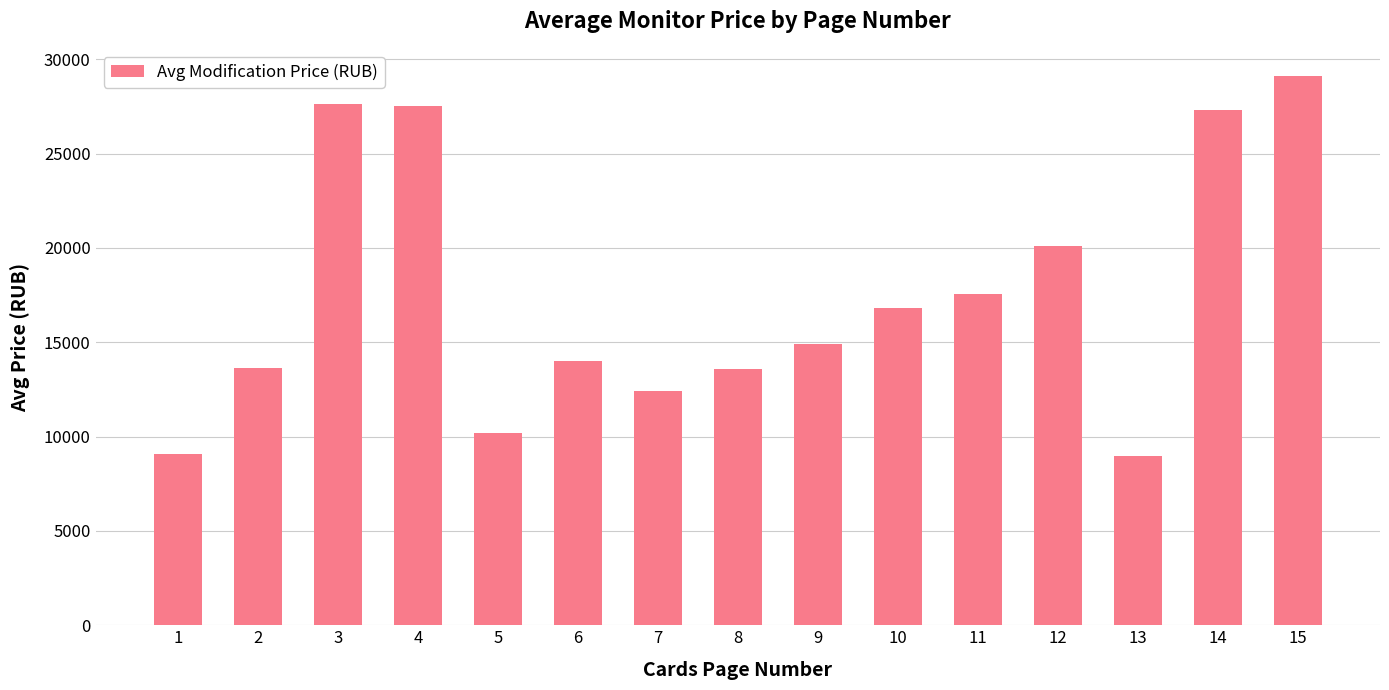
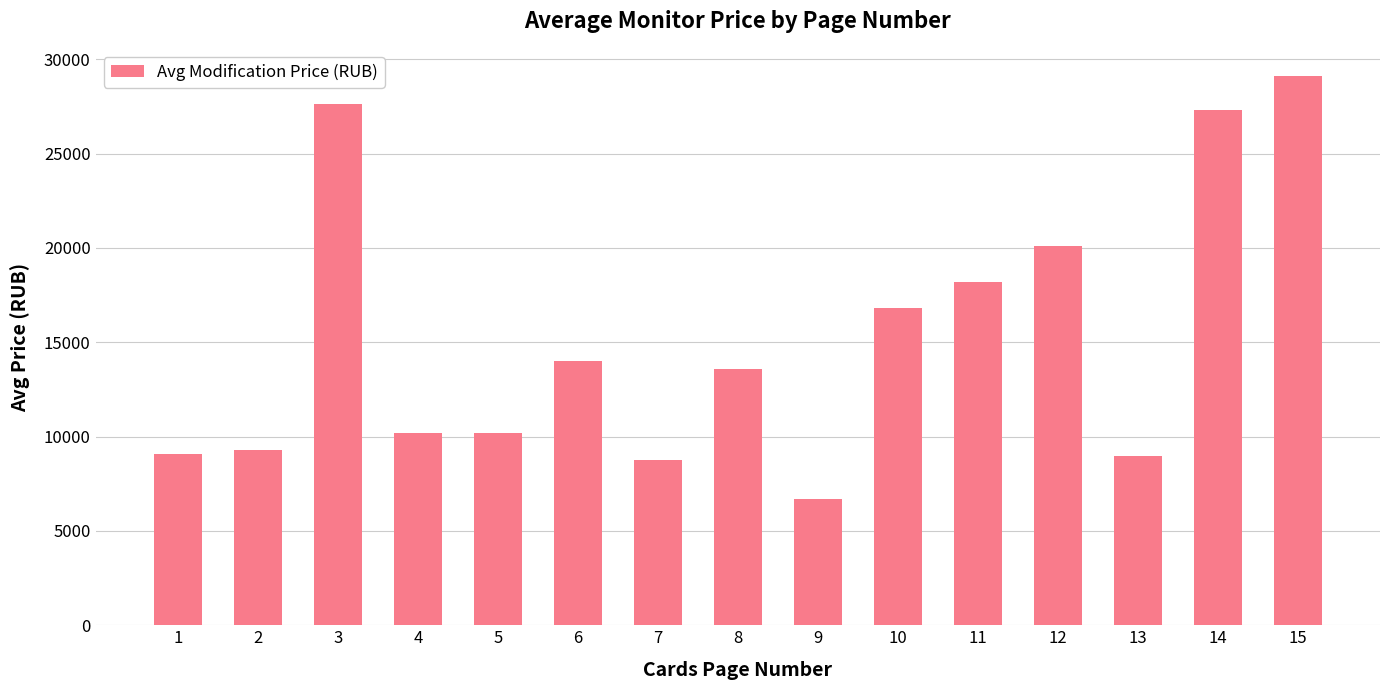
  {
    "1": 9100,
-   "2": 13600,
+   "2": 9300,
    "3": 27700,
-   "4": 27500,
+   "4": 10200,
    "5": 10200,
    "6": 14000,
-   "7": 12400,
+   "7": 8700,
    "8": 13600,
-   "9": 14900,
+   "9": 6700,
    "10": 16800,
-   "11": 17600,
+   "11": 18200,
    "12": 20100,
    "13": 8900,
    "14": 27300,
    "15": 29100
  }
